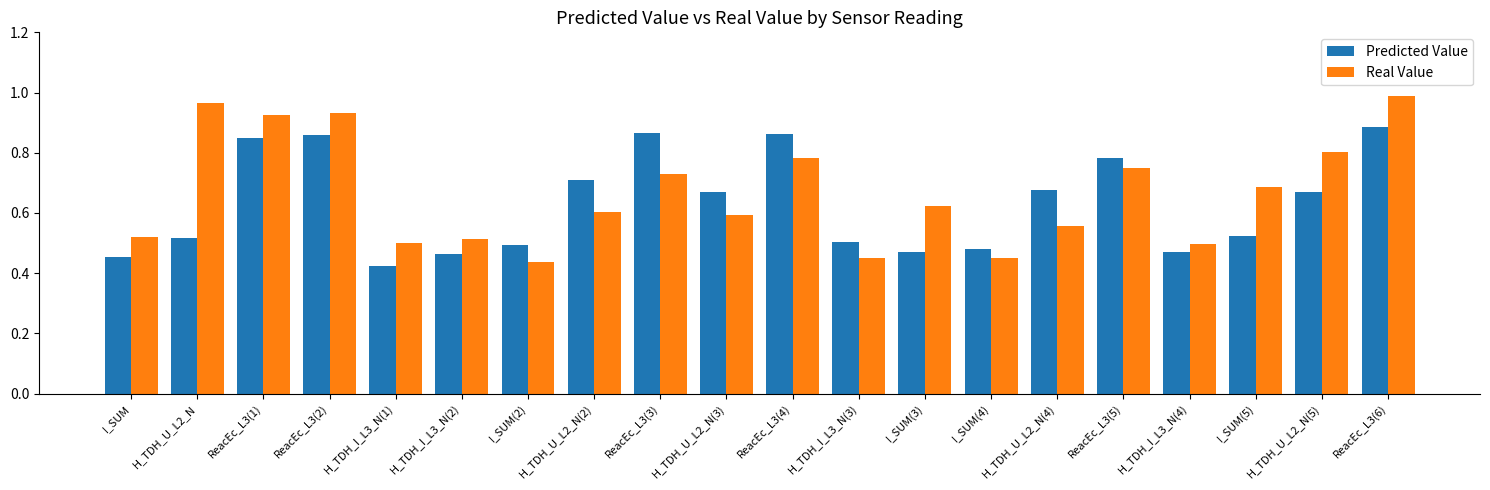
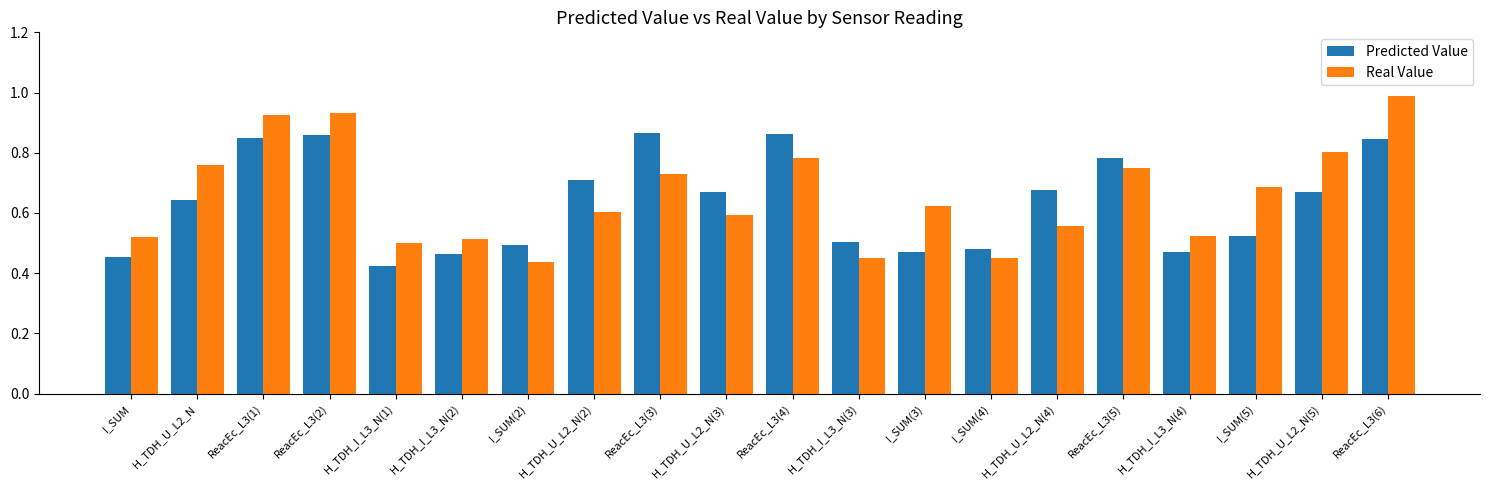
  {
    "Predicted Value": {
      "I_SUM": 0.45,
-     "H_TDH_U_L2_N": 0.52,
+     "H_TDH_U_L2_N": 0.64,
      "ReacEc_L3(1)": 0.85,
      "ReacEc_L3(2)": 0.86,
      "H_TDH_I_L3_N(1)": 0.42,
      "H_TDH_I_L3_N(2)": 0.46,
      "I_SUM(2)": 0.49,
      "H_TDH_U_L2_N(2)": 0.71,
      "ReacEc_L3(3)": 0.86,
      "H_TDH_U_L2_N(3)": 0.67,
      "ReacEc_L3(4)": 0.86,
      "H_TDH_I_L3_N(3)": 0.50,
      "I_SUM(3)": 0.47,
      "I_SUM(4)": 0.48,
      "H_TDH_U_L2_N(4)": 0.68,
      "ReacEc_L3(5)": 0.78,
      "H_TDH_I_L3_N(4)": 0.47,
      "I_SUM(5)": 0.52,
      "H_TDH_U_L2_N(5)": 0.67,
-     "ReacEc_L3(6)": 0.89
+     "ReacEc_L3(6)": 0.85
    },
    "Real Value": {
      "I_SUM": 0.52,
-     "H_TDH_U_L2_N": 0.96,
+     "H_TDH_U_L2_N": 0.76,
      "ReacEc_L3(1)": 0.93,
      "ReacEc_L3(2)": 0.93,
      "H_TDH_I_L3_N(1)": 0.50,
      "H_TDH_I_L3_N(2)": 0.51,
      "I_SUM(2)": 0.44,
      "H_TDH_U_L2_N(2)": 0.60,
      "ReacEc_L3(3)": 0.73,
      "H_TDH_U_L2_N(3)": 0.59,
      "ReacEc_L3(4)": 0.78,
      "H_TDH_I_L3_N(3)": 0.45,
      "I_SUM(3)": 0.62,
      "I_SUM(4)": 0.45,
      "H_TDH_U_L2_N(4)": 0.56,
      "ReacEc_L3(5)": 0.75,
-     "H_TDH_I_L3_N(4)": 0.50,
+     "H_TDH_I_L3_N(4)": 0.52,
      "I_SUM(5)": 0.69,
      "H_TDH_U_L2_N(5)": 0.80,
      "ReacEc_L3(6)": 0.99
    }
  }
